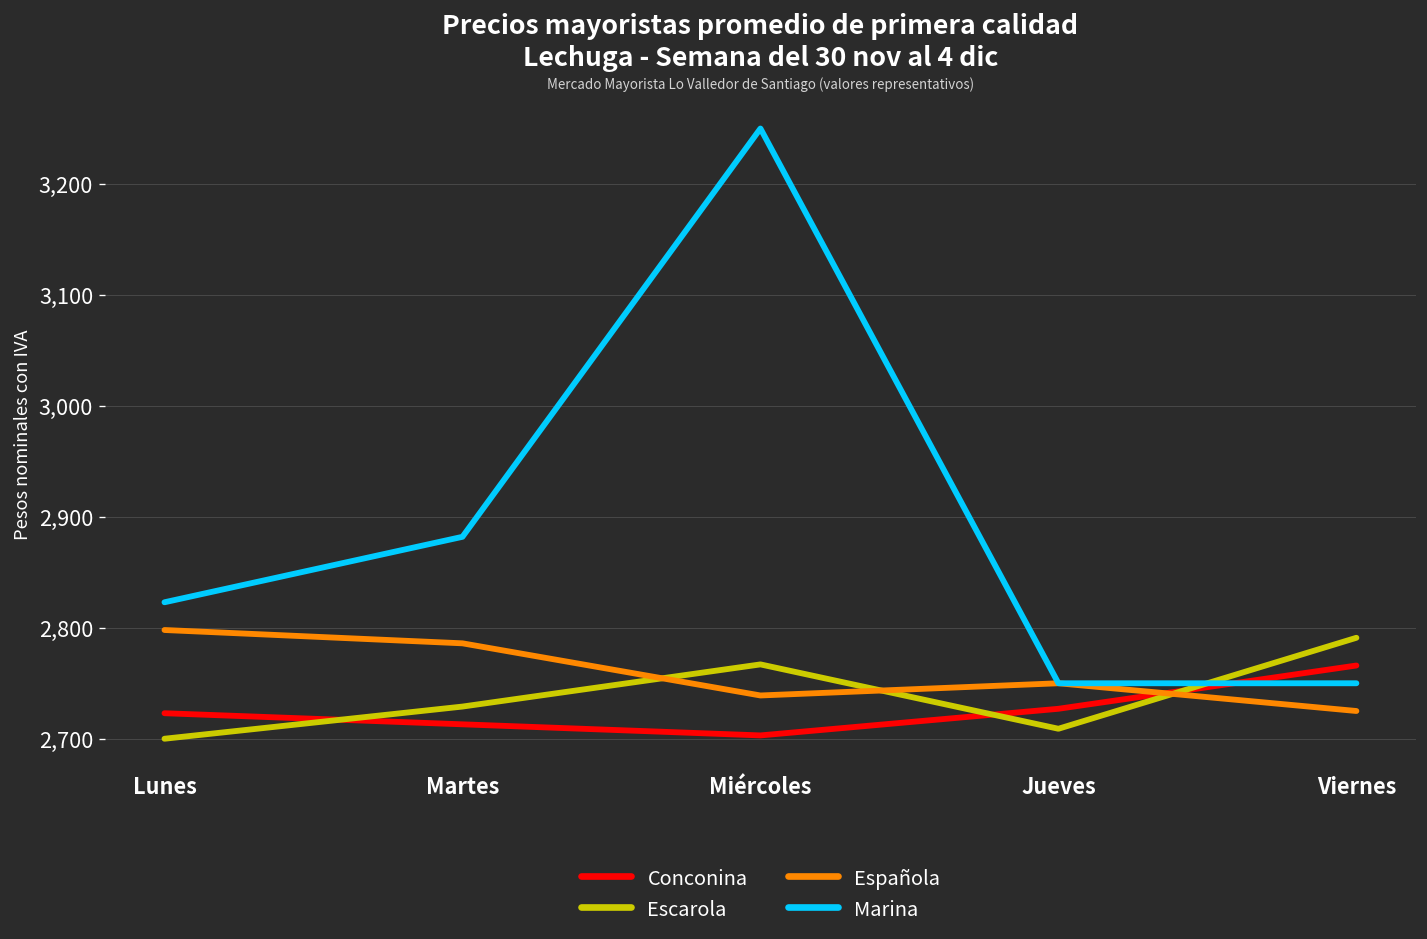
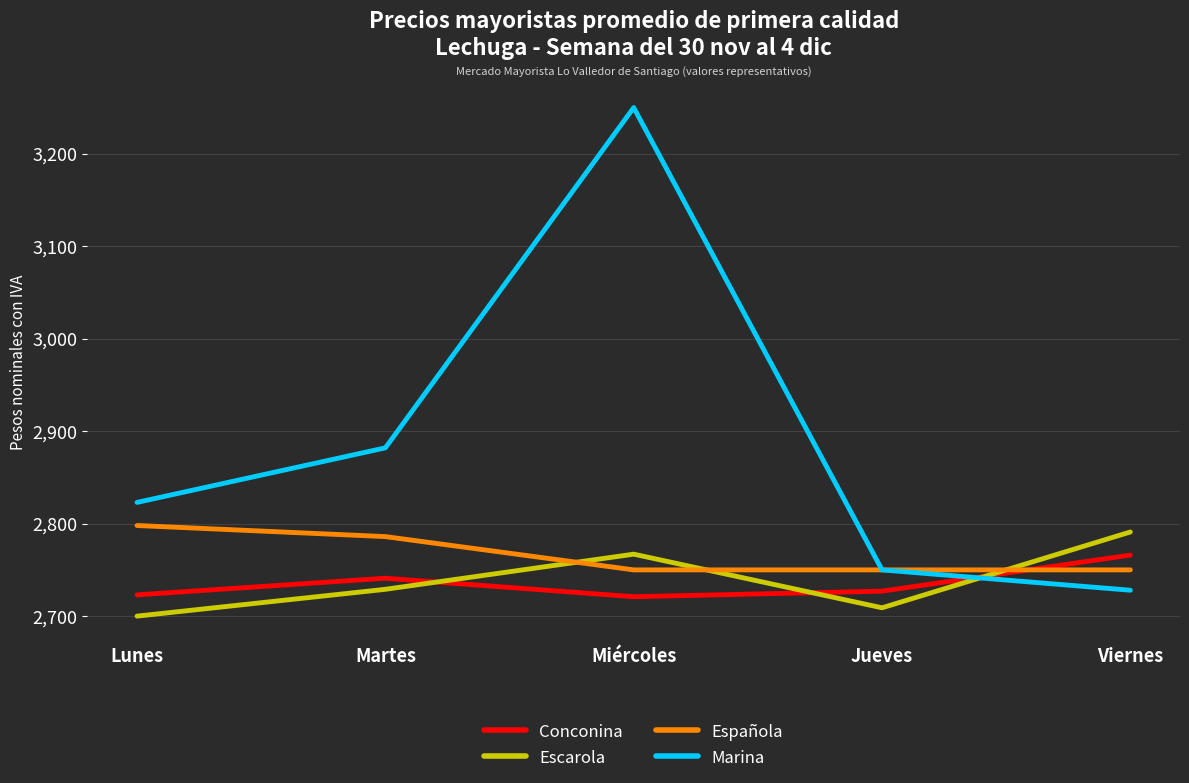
  {
    "Conconina": {
      "Lunes": "2,720",
-     "Martes": "2,710",
-     "Miércoles": "2,700",
+     "Martes": "2,740",
+     "Miércoles": "2,720",
      "Jueves": "2,730",
      "Viernes": "2,770"
    },
    "Escarola": {
      "Lunes": "2,700",
      "Martes": "2,730",
      "Miércoles": "2,770",
      "Jueves": "2,710",
      "Viernes": "2,790"
    },
    "Española": {
      "Lunes": "2,800",
      "Martes": "2,790",
-     "Miércoles": "2,740",
-     "Viernes": "2,730"
+     "Miércoles": "2,750",
+     "Viernes": "2,750"
    },
    "Marina": {
      "Lunes": "2,820",
      "Martes": "2,880",
      "Miércoles": "3,250",
-     "Viernes": "2,750"
+     "Viernes": "2,730"
    }
  }
